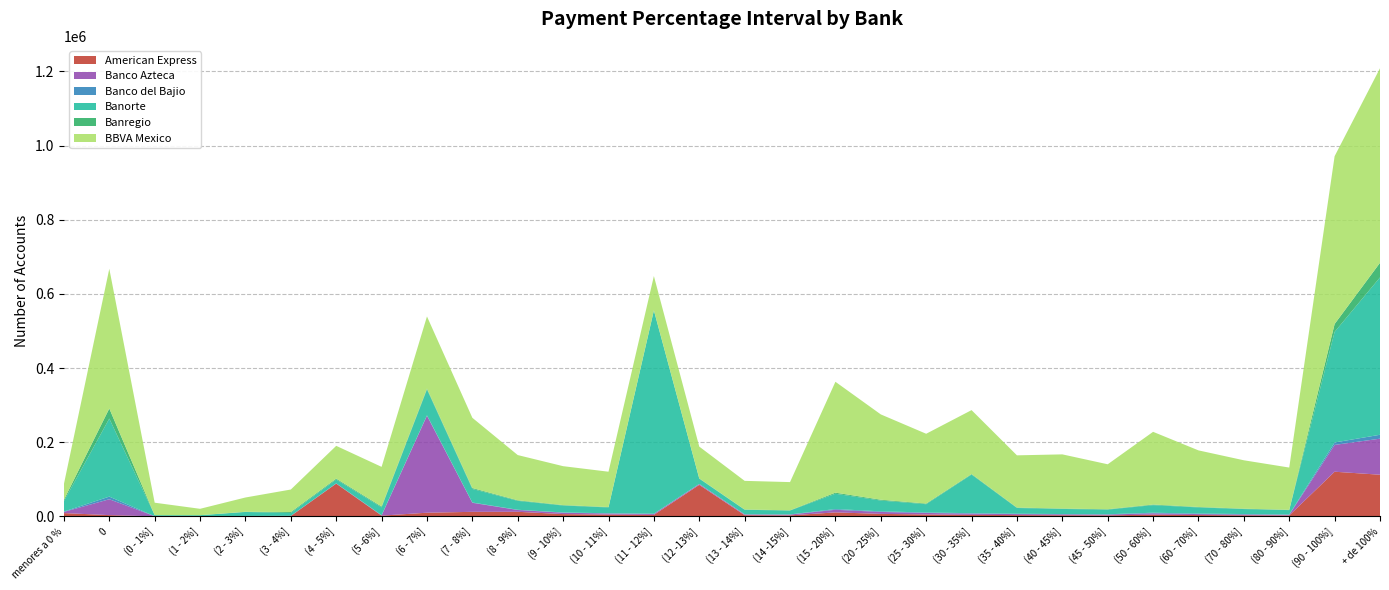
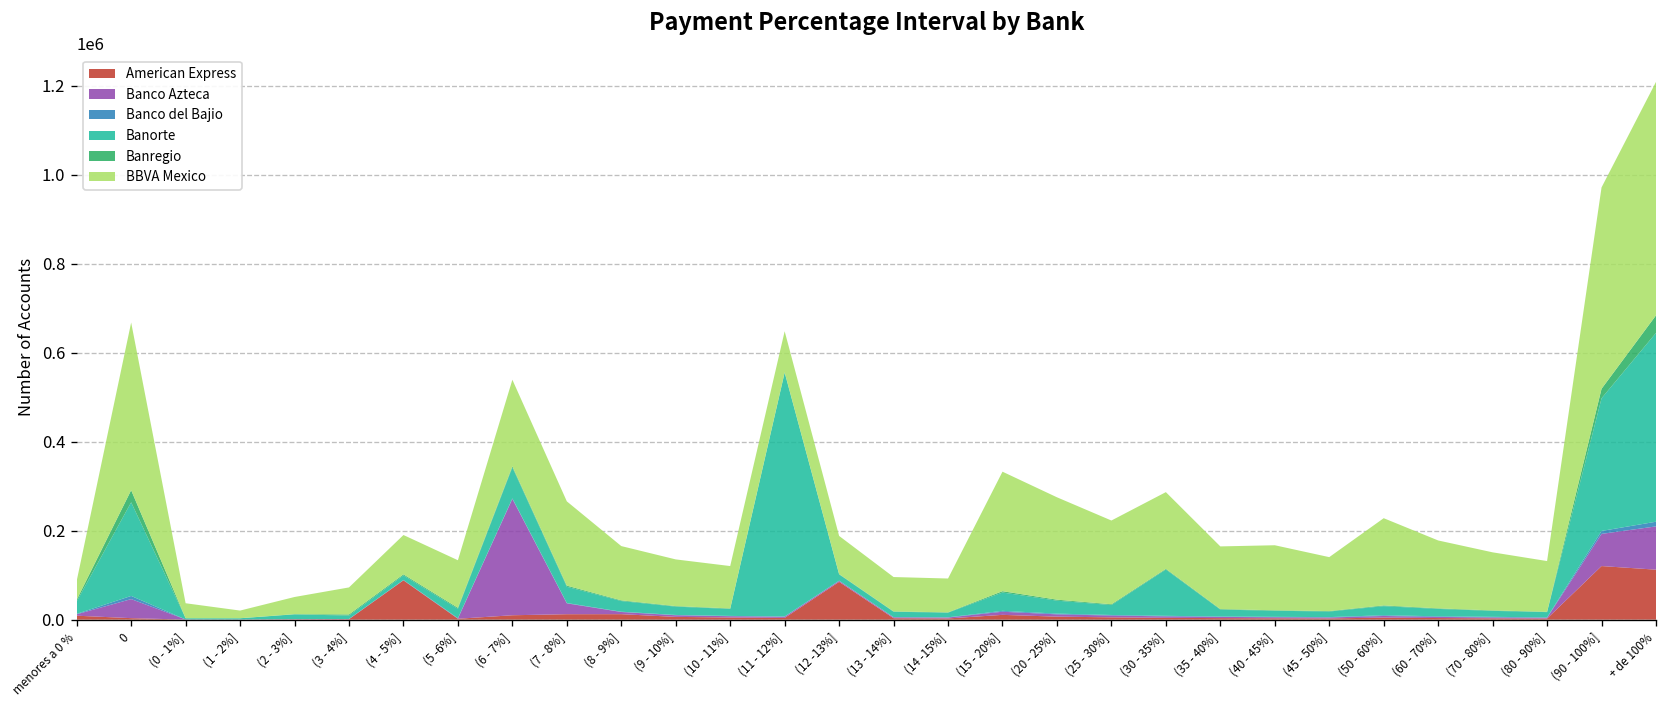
  {
    "American Express": {
      "(6 - 7%]": 10000,
      "(7 - 8%]": 10000,
      "(15 - 20%]": 10000,
      "(90 - 100%]": 120000,
      "+ de 100%": 110000
    },
    "Banco Azteca": {
      "0": 40000,
      "+ de 100%": 100000
    },
    "Banco del Bajio": {
      "0": 10000,
      "+ de 100%": 10000
    },
    "Banorte": {
      "0": 210000,
      "(90 - 100%]": 300000,
      "+ de 100%": 420000
    },
    "Banregio": {
      "0": 30000,
      "(90 - 100%]": 20000,
      "+ de 100%": 40000
    },
    "BBVA Mexico": {
      "menores a 0 %": 40000,
      "0": 380000,
      "(0 - 1%]": 30000,
      "(1 - 2%]": 20000,
      "(2 - 3%]": 40000,
      "(3 - 4%]": 60000,
      "(4 - 5%]": 90000,
      "(5 -6%]": 110000,
      "(6 - 7%]": 190000,
      "(7 - 8%]": 190000,
      "(8 - 9%]": 120000,
      "(9 - 10%]": 100000,
      "(10 - 11%]": 100000,
      "(11 - 12%]": 90000,
      "(12 -13%]": 90000,
      "(13 - 14%]": 80000,
      "(14 -15%]": 80000,
-     "(15 - 20%]": 300000,
+     "(15 - 20%]": 270000,
      "(20 - 25%]": 230000,
      "(25 - 30%]": 190000,
      "(30 - 35%]": 170000,
      "(35 - 40%]": 140000,
      "(40 - 45%]": 150000,
      "(45 - 50%]": 120000,
      "(50 - 60%]": 200000,
      "(60 - 70%]": 150000,
      "(70 - 80%]": 130000,
      "(80 - 90%]": 110000,
      "(90 - 100%]": 450000,
      "+ de 100%": 520000
    }
  }
